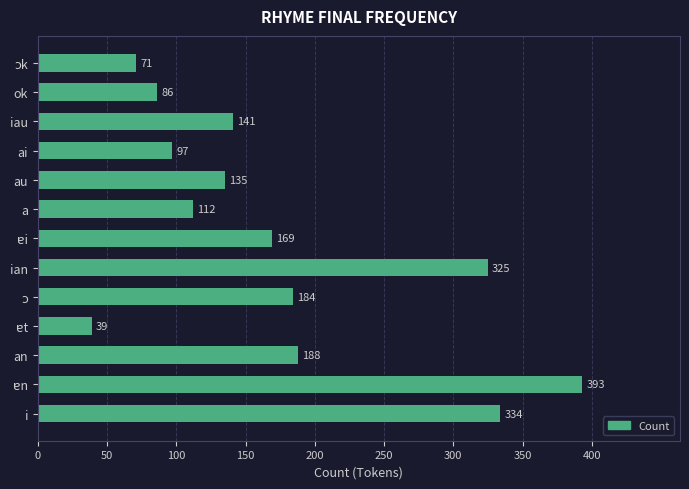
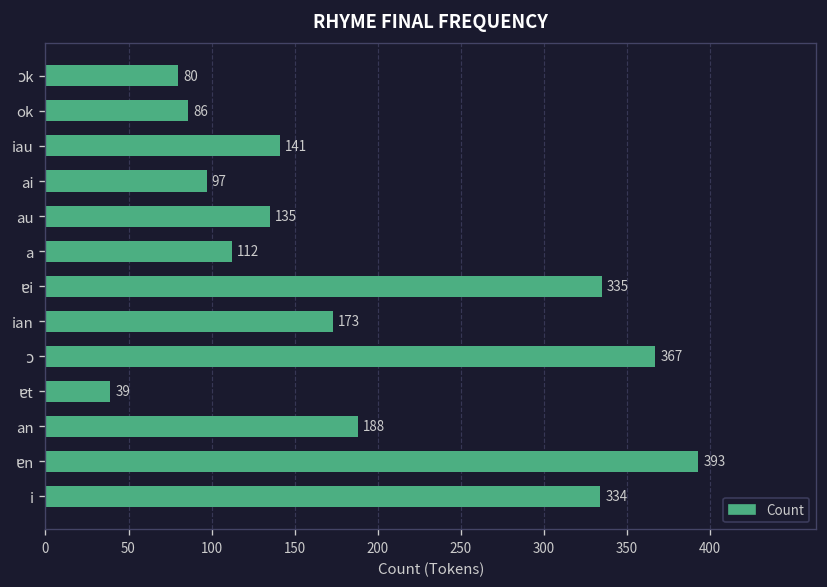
  {
-   "ɔk": 71,
+   "ɔk": 80,
    "ok": 86,
    "iau": 141,
    "ai": 97,
    "au": 135,
    "a": 112,
-   "ɐi": 169,
-   "ian": 325,
-   "ɔ": 184,
+   "ɐi": 335,
+   "ian": 173,
+   "ɔ": 367,
    "ɐt": 39,
    "an": 188,
    "ɐn": 393,
    "i": 334
  }
